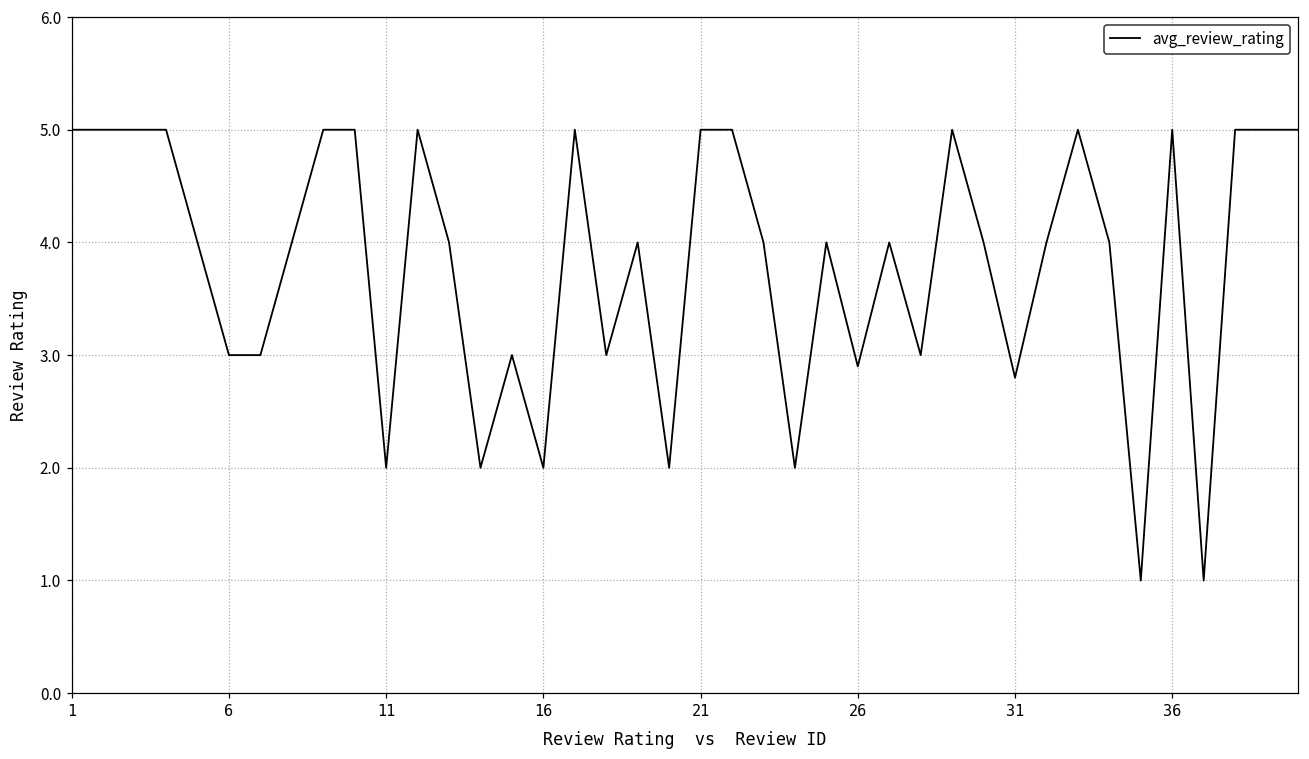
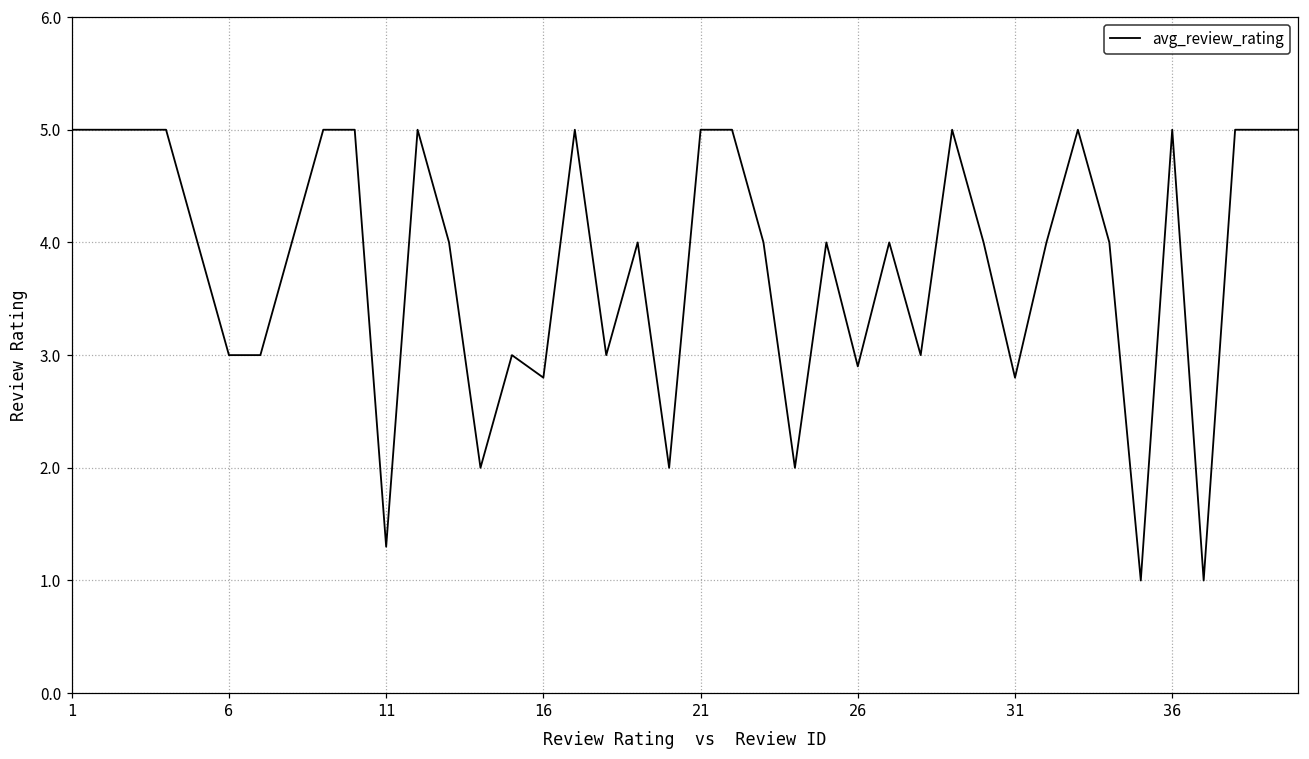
  {
    "1": 5.0,
    "6": 3.0,
-   "11": 2.0,
-   "16": 2.0,
+   "11": 1.3,
+   "16": 2.8,
    "21": 5.0,
    "26": 2.9,
    "31": 2.8,
    "36": 5.0
  }
